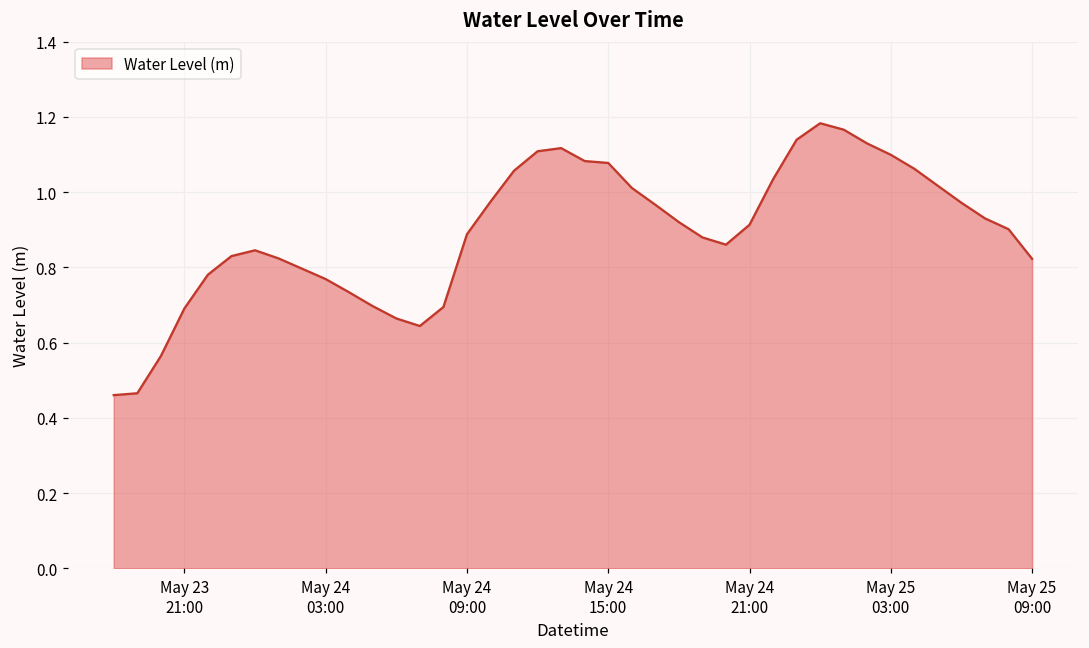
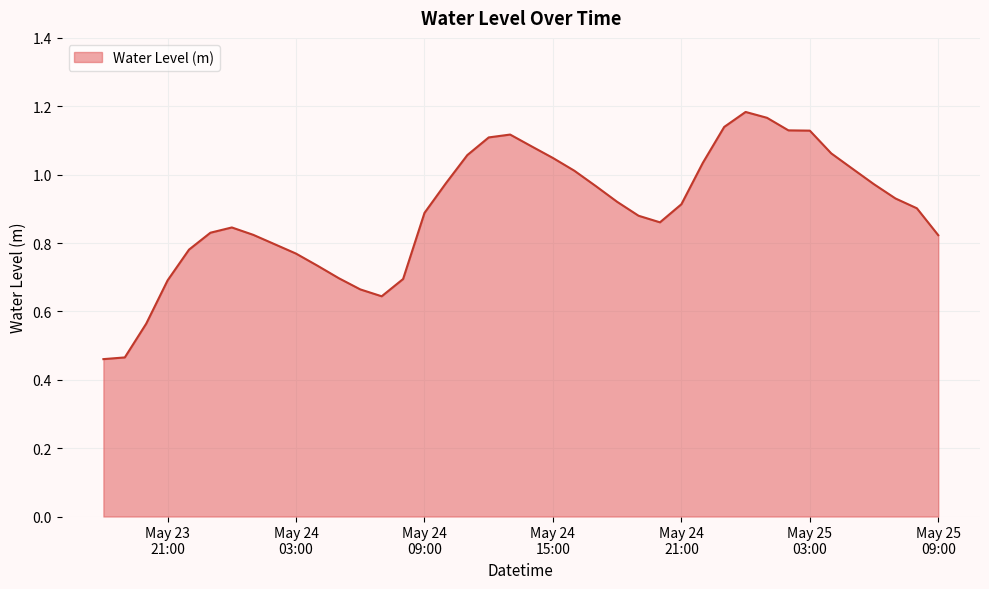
  {
    "May 23 21:00": 0.69,
    "May 24 03:00": 0.77,
    "May 24 09:00": 0.89,
-   "May 24 15:00": 1.08,
+   "May 24 15:00": 1.05,
    "May 24 21:00": 0.91,
-   "May 25 03:00": 1.10,
+   "May 25 03:00": 1.13,
    "May 25 09:00": 0.82
  }
